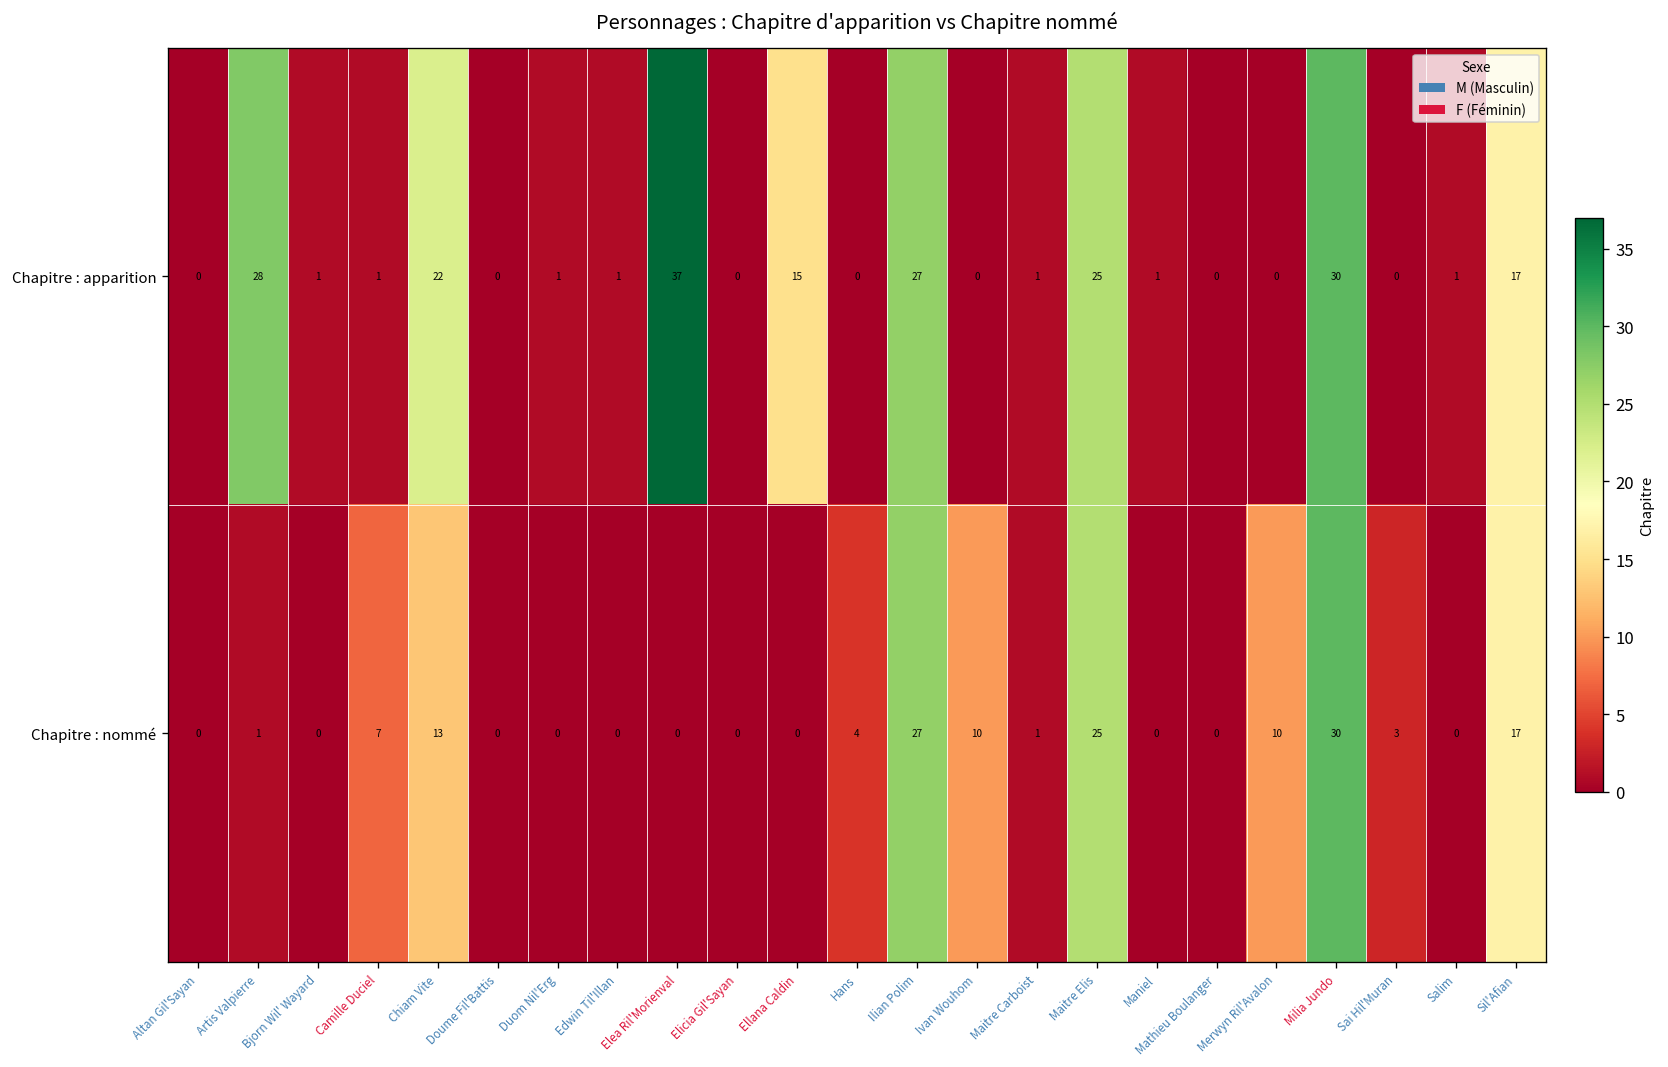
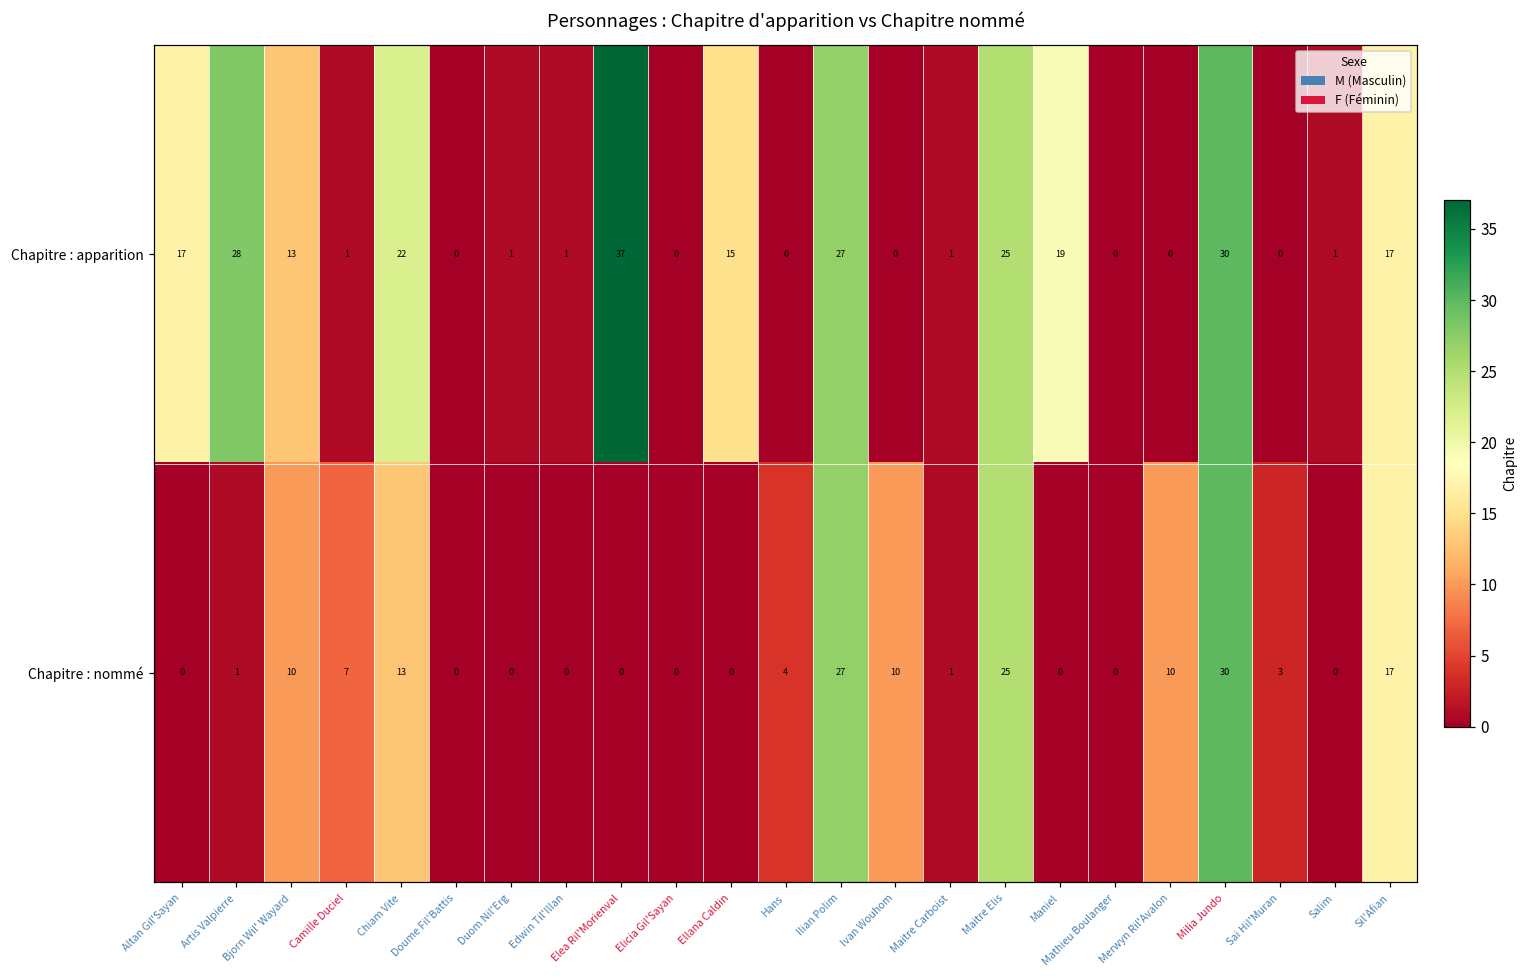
  {
    "Chapitre : apparition": {
-     "Altan Gil'Sayan": 0,
+     "Altan Gil'Sayan": 17,
      "Artis Valpierre": 28,
-     "Bjorn Wil' Wayard": 1,
+     "Bjorn Wil' Wayard": 13,
      "Camille Duciel": 1,
      "Chiam Vite": 22,
      "Doume Fil'Battis": 0,
      "Duom Nil'Erg": 1,
      "Edwin Til'Illan": 1,
      "Elea Ril'Morienval": 37,
      "Elicia Gil'Sayan": 0,
      "Ellana Caldin": 15,
      "Hans": 0,
      "Ilian Polim": 27,
      "Ivan Wouhom": 0,
      "Maitre Carboist": 1,
      "Maitre Elis": 25,
-     "Maniel": 1,
+     "Maniel": 19,
      "Mathieu Boulanger": 0,
      "Merwyn Ril'Avalon": 0,
      "Milia Jundo": 30,
      "Sai Hil'Muran": 0,
      "Salim": 1,
      "Sil'Afian": 17
    },
    "Chapitre : nommé": {
      "Altan Gil'Sayan": 0,
      "Artis Valpierre": 1,
-     "Bjorn Wil' Wayard": 0,
+     "Bjorn Wil' Wayard": 10,
      "Camille Duciel": 7,
      "Chiam Vite": 13,
      "Doume Fil'Battis": 0,
      "Duom Nil'Erg": 0,
      "Edwin Til'Illan": 0,
      "Elea Ril'Morienval": 0,
      "Elicia Gil'Sayan": 0,
      "Ellana Caldin": 0,
      "Hans": 4,
      "Ilian Polim": 27,
      "Ivan Wouhom": 10,
      "Maitre Carboist": 1,
      "Maitre Elis": 25,
      "Maniel": 0,
      "Mathieu Boulanger": 0,
      "Merwyn Ril'Avalon": 10,
      "Milia Jundo": 30,
      "Sai Hil'Muran": 3,
      "Salim": 0,
      "Sil'Afian": 17
    }
  }
